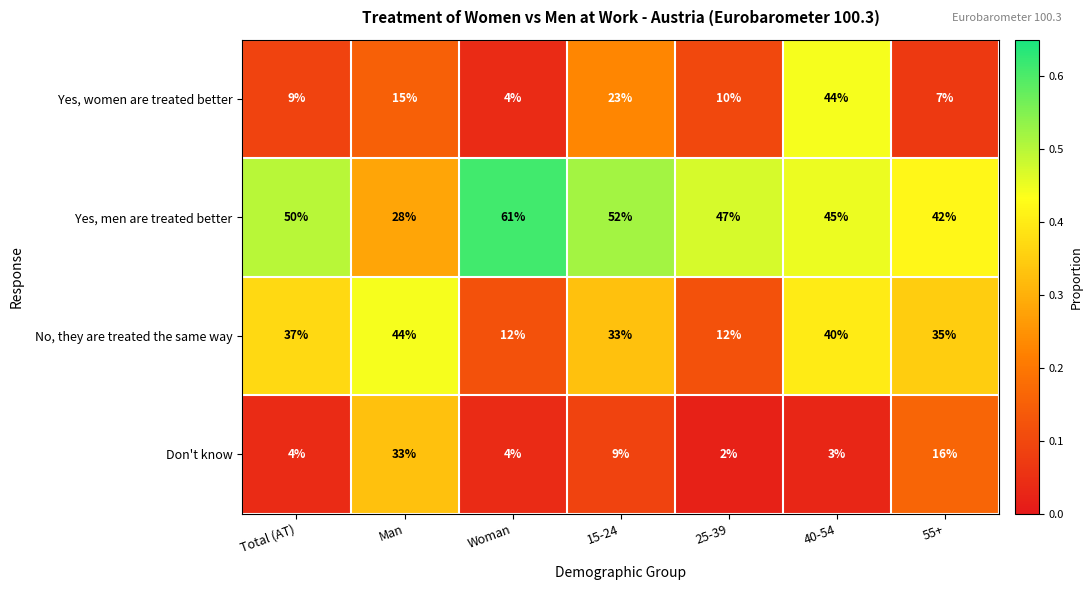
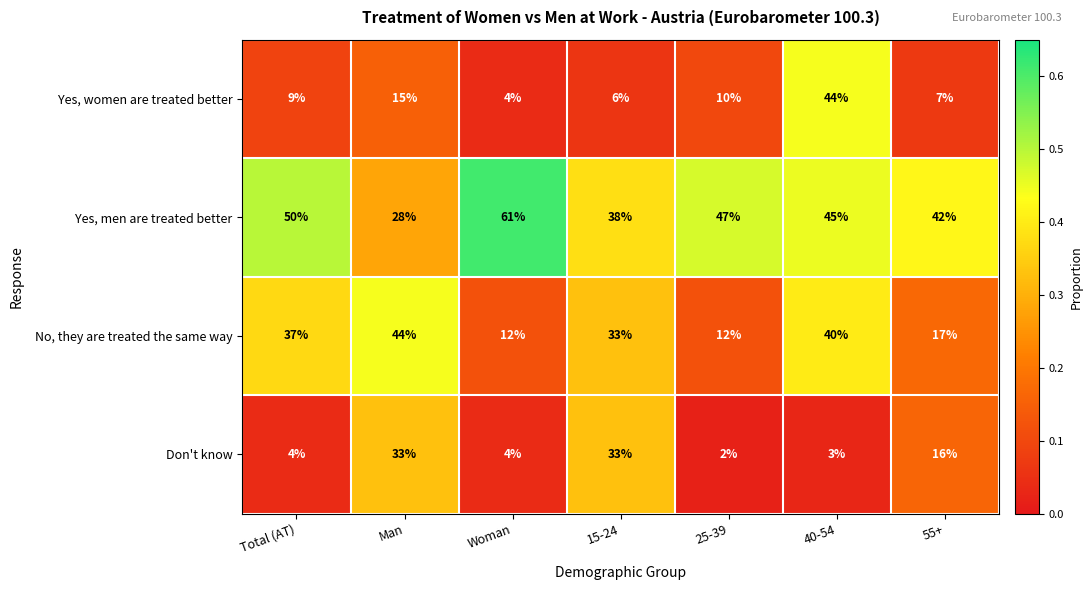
  {
    "Yes, women are treated better": {
      "Total (AT)": "9%",
      "Man": "15%",
      "Woman": "4%",
-     "15-24": "23%",
+     "15-24": "6%",
      "25-39": "10%",
      "40-54": "44%",
      "55+": "7%"
    },
    "Yes, men are treated better": {
      "Total (AT)": "50%",
      "Man": "28%",
      "Woman": "61%",
-     "15-24": "52%",
+     "15-24": "38%",
      "25-39": "47%",
      "40-54": "45%",
      "55+": "42%"
    },
    "No, they are treated the same way": {
      "Total (AT)": "37%",
      "Man": "44%",
      "Woman": "12%",
      "15-24": "33%",
      "25-39": "12%",
      "40-54": "40%",
-     "55+": "35%"
+     "55+": "17%"
    },
    "Don't know": {
      "Total (AT)": "4%",
      "Man": "33%",
      "Woman": "4%",
-     "15-24": "9%",
+     "15-24": "33%",
      "25-39": "2%",
      "40-54": "3%",
      "55+": "16%"
    }
  }
